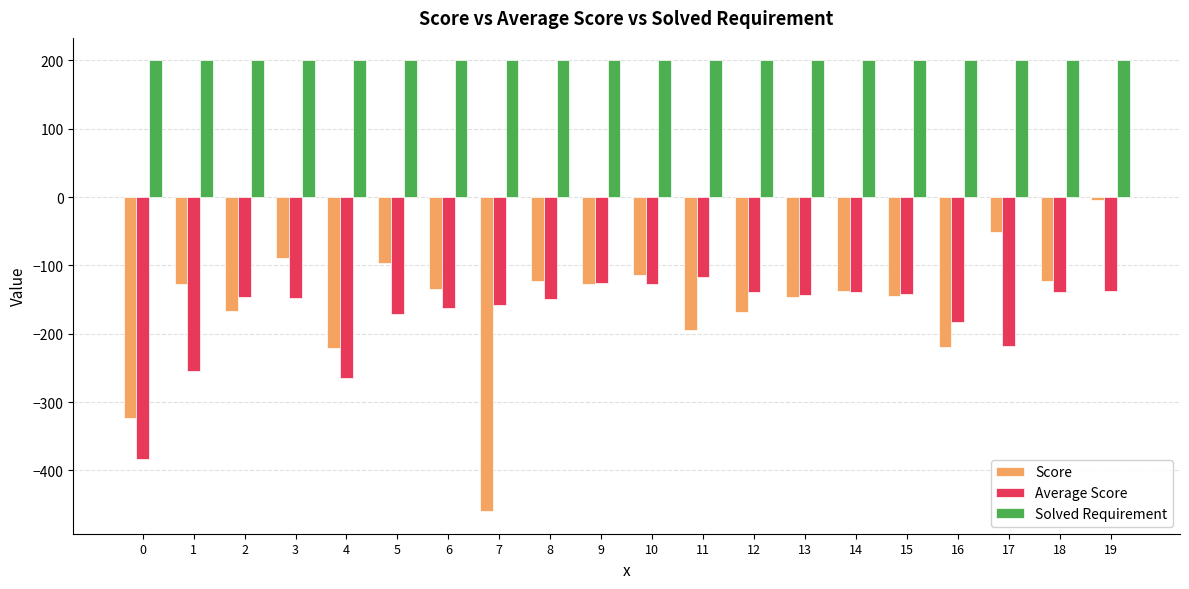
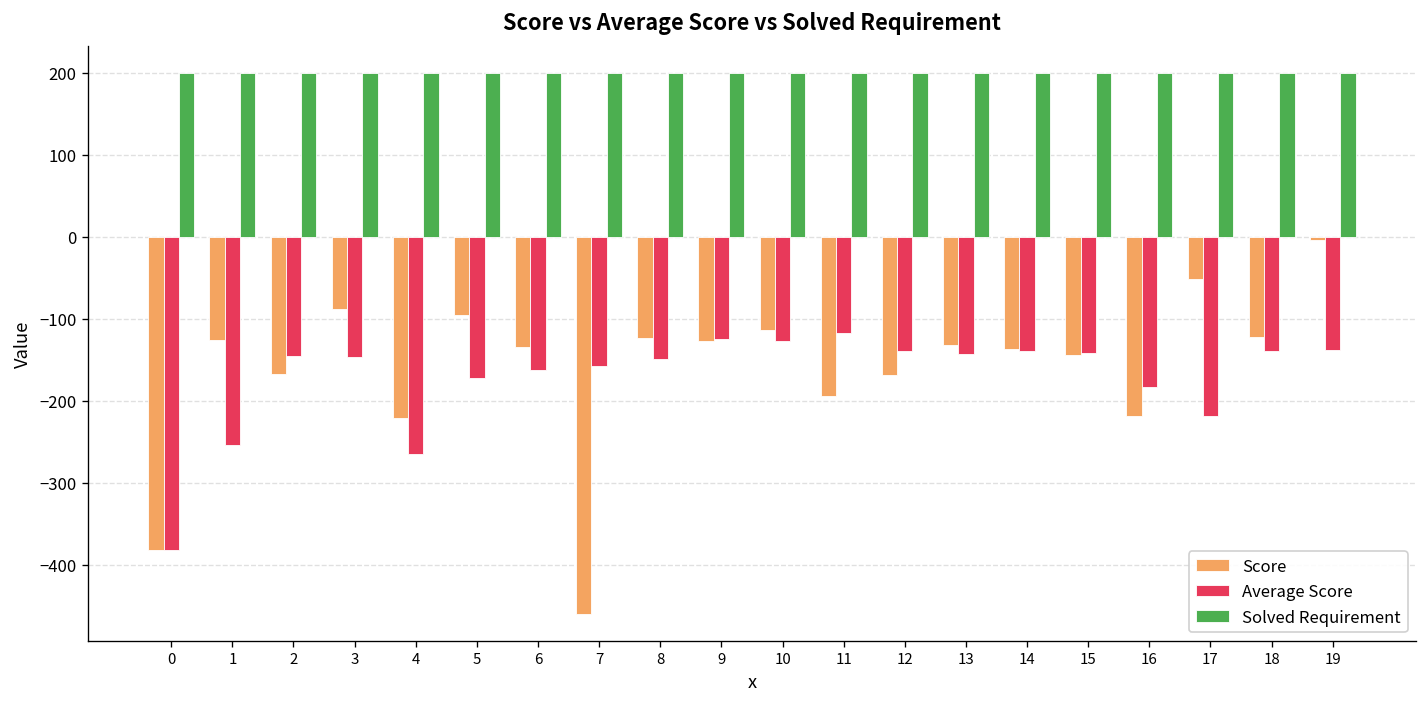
  {
    "Score": {
-     "0": -320,
+     "0": -380,
      "1": -130,
      "2": -170,
      "3": -90,
      "4": -220,
      "5": -100,
      "6": -130,
      "7": -460,
      "8": -120,
      "9": -130,
      "10": -110,
      "11": -190,
      "12": -170,
-     "13": -150,
+     "13": -130,
      "14": -140,
      "15": -140,
      "16": -220,
      "17": -50,
      "18": -120,
      "19": 0
    },
    "Average Score": {
      "0": -380,
      "1": -250,
      "2": -150,
      "3": -150,
      "4": -270,
      "5": -170,
      "6": -160,
      "7": -160,
      "8": -150,
      "9": -130,
      "10": -130,
      "11": -120,
      "12": -140,
      "13": -140,
      "14": -140,
      "15": -140,
      "16": -180,
      "17": -220,
      "18": -140,
      "19": -140
    },
    "Solved Requirement": {
      "0": 200,
      "1": 200,
      "2": 200,
      "3": 200,
      "4": 200,
      "5": 200,
      "6": 200,
      "7": 200,
      "8": 200,
      "9": 200,
      "10": 200,
      "11": 200,
      "12": 200,
      "13": 200,
      "14": 200,
      "15": 200,
      "16": 200,
      "17": 200,
      "18": 200,
      "19": 200
    }
  }
